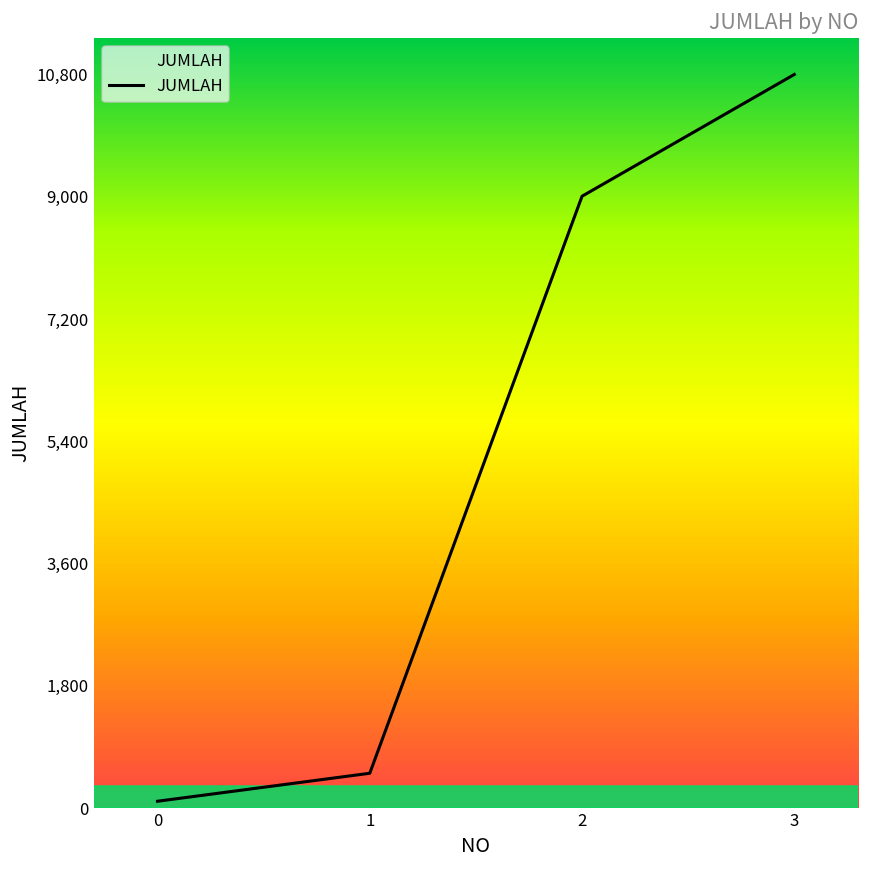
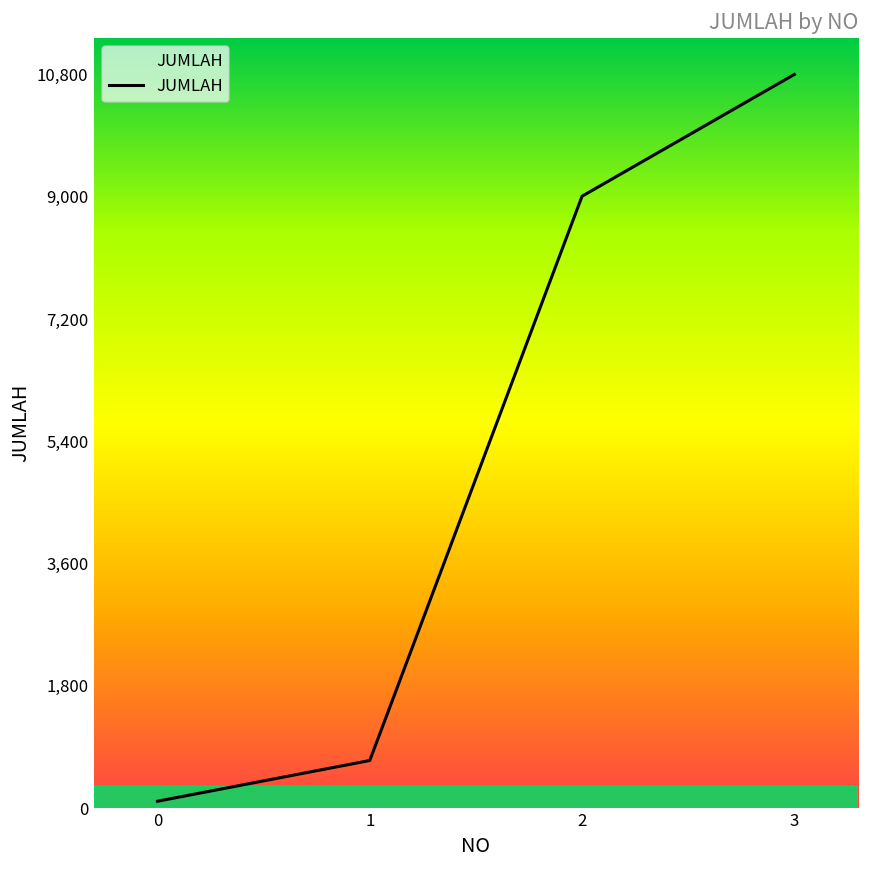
  {
-   "1": "500",
+   "1": "700",
    "2": "9,000",
    "3": "10,800"
  }
